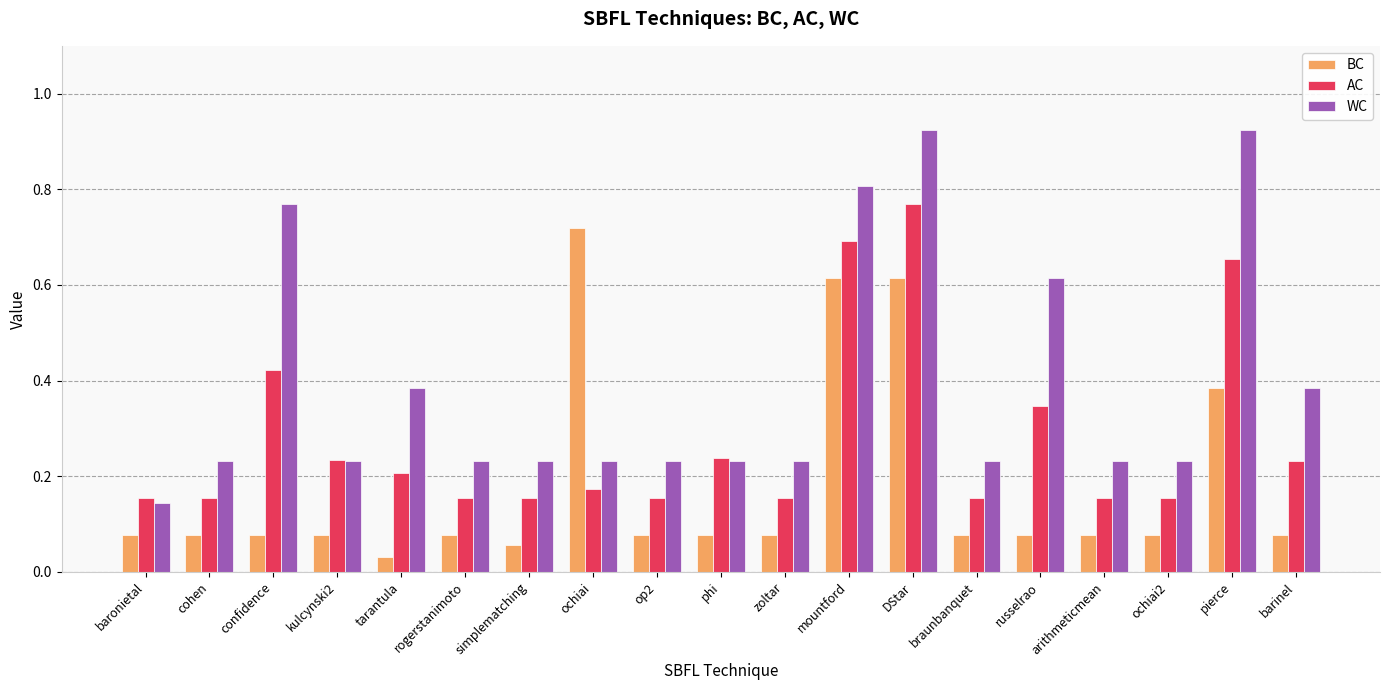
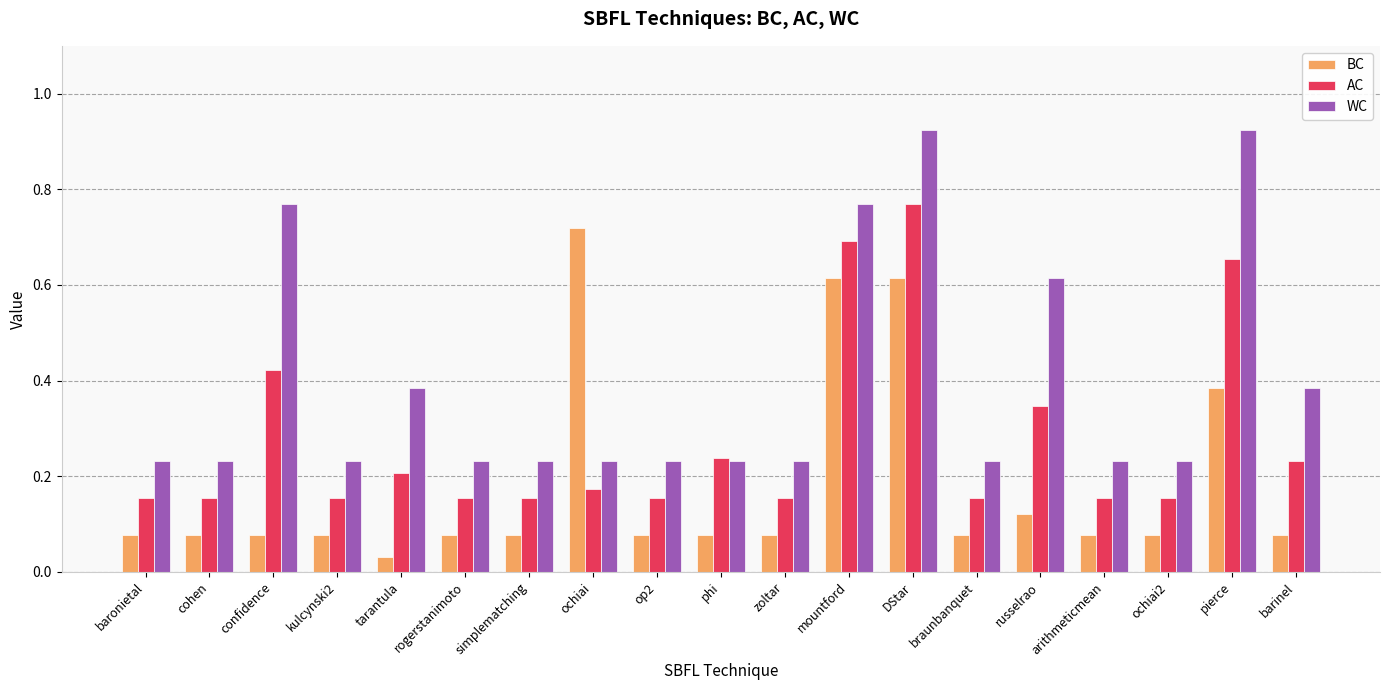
  {
    "BC": {
      "baronietal": 0.08,
      "cohen": 0.08,
      "confidence": 0.08,
      "kulcynski2": 0.08,
      "tarantula": 0.03,
      "rogerstanimoto": 0.08,
-     "simplematching": 0.06,
+     "simplematching": 0.08,
      "ochiai": 0.72,
      "op2": 0.08,
      "phi": 0.08,
      "zoltar": 0.08,
      "mountford": 0.62,
      "DStar": 0.62,
      "braunbanquet": 0.08,
-     "russelrao": 0.08,
+     "russelrao": 0.12,
      "arithmeticmean": 0.08,
      "ochiai2": 0.08,
      "pierce": 0.39,
      "barinel": 0.08
    },
    "AC": {
      "baronietal": 0.15,
      "cohen": 0.15,
      "confidence": 0.42,
-     "kulcynski2": 0.23,
+     "kulcynski2": 0.15,
      "tarantula": 0.21,
      "rogerstanimoto": 0.15,
      "simplematching": 0.15,
      "ochiai": 0.17,
      "op2": 0.15,
      "phi": 0.24,
      "zoltar": 0.15,
      "mountford": 0.69,
      "DStar": 0.77,
      "braunbanquet": 0.15,
      "russelrao": 0.35,
      "arithmeticmean": 0.15,
      "ochiai2": 0.15,
      "pierce": 0.65,
      "barinel": 0.23
    },
    "WC": {
-     "baronietal": 0.15,
+     "baronietal": 0.23,
      "cohen": 0.23,
      "confidence": 0.77,
      "kulcynski2": 0.23,
      "tarantula": 0.39,
      "rogerstanimoto": 0.23,
      "simplematching": 0.23,
      "ochiai": 0.23,
      "op2": 0.23,
      "phi": 0.23,
      "zoltar": 0.23,
-     "mountford": 0.81,
+     "mountford": 0.77,
      "DStar": 0.92,
      "braunbanquet": 0.23,
      "russelrao": 0.62,
      "arithmeticmean": 0.23,
      "ochiai2": 0.23,
      "pierce": 0.92,
      "barinel": 0.39
    }
  }
